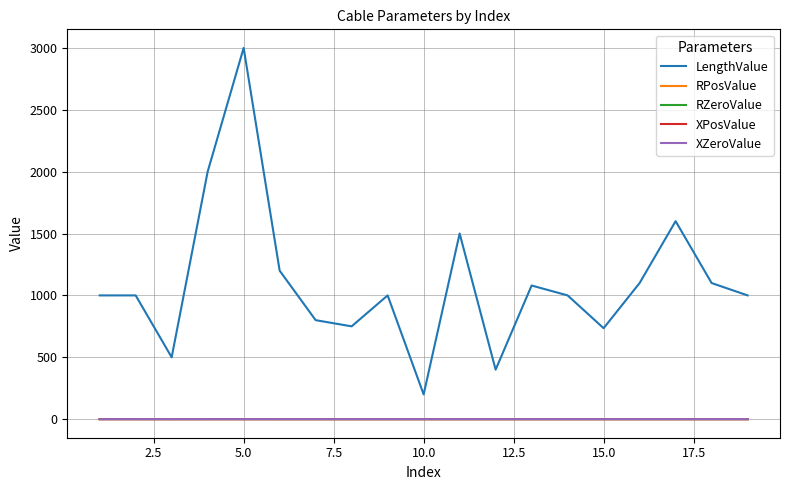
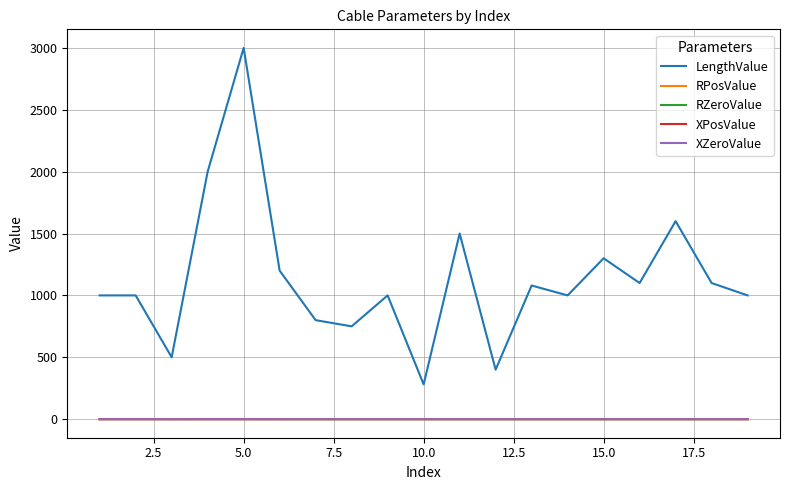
  {
    "LengthValue": {
      "5.0": 3000,
-     "10.0": 200,
-     "15.0": 740
+     "10.0": 280,
+     "15.0": 1300
    },
    "XZeroValue": {
      "5.0": 0,
      "10.0": 0,
      "15.0": 0
    }
  }
